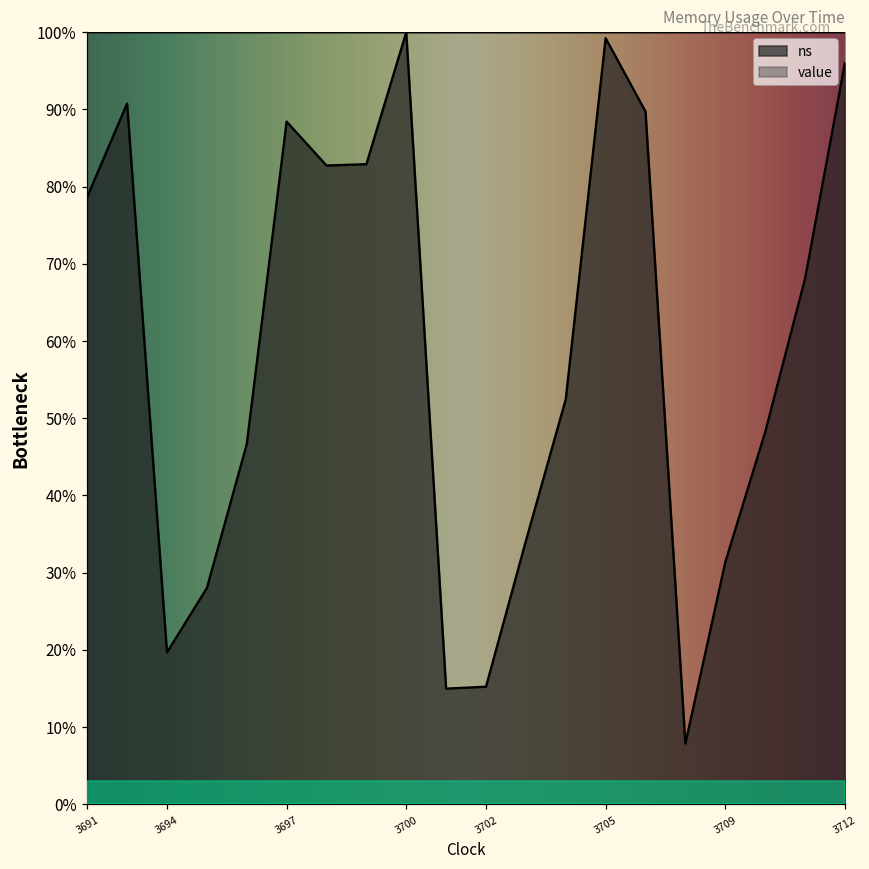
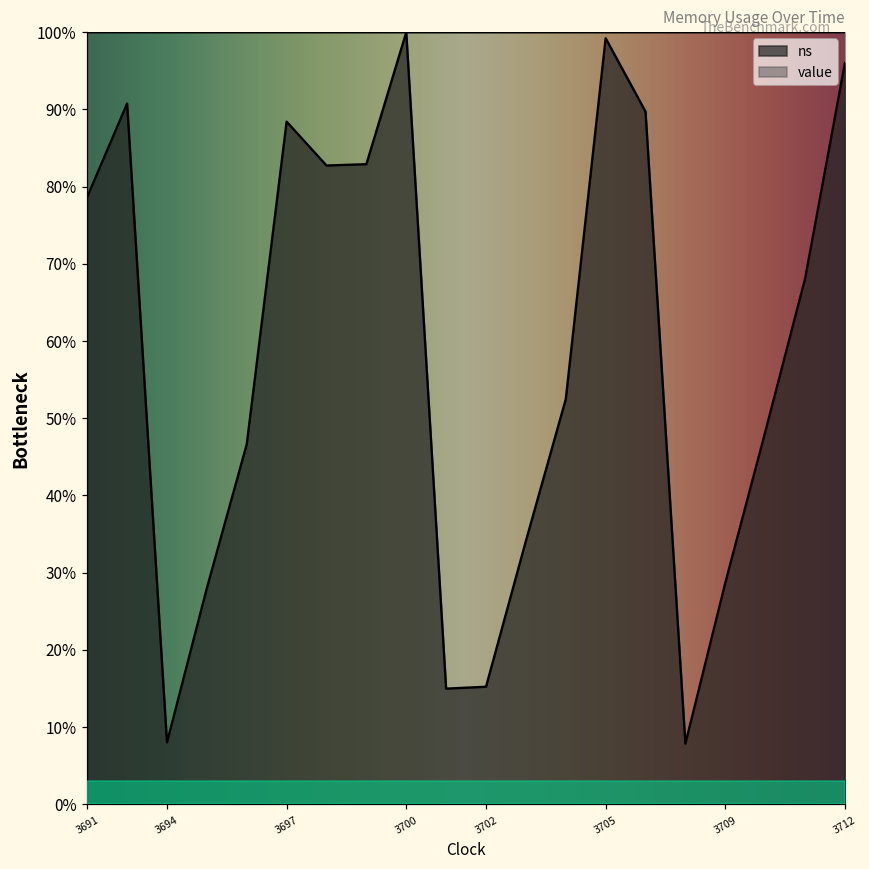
  {
    "ns": {
      "3691": "79%",
-     "3694": "20%",
+     "3694": "8%",
      "3697": "88%",
      "3702": "15%",
      "3705": "99%",
-     "3709": "31%",
+     "3709": "29%",
      "3712": "96%"
    },
    "value": {
      "3691": "100%",
      "3694": "100%",
      "3697": "100%",
      "3702": "100%",
      "3705": "100%",
      "3709": "100%",
      "3712": "100%"
    }
  }
